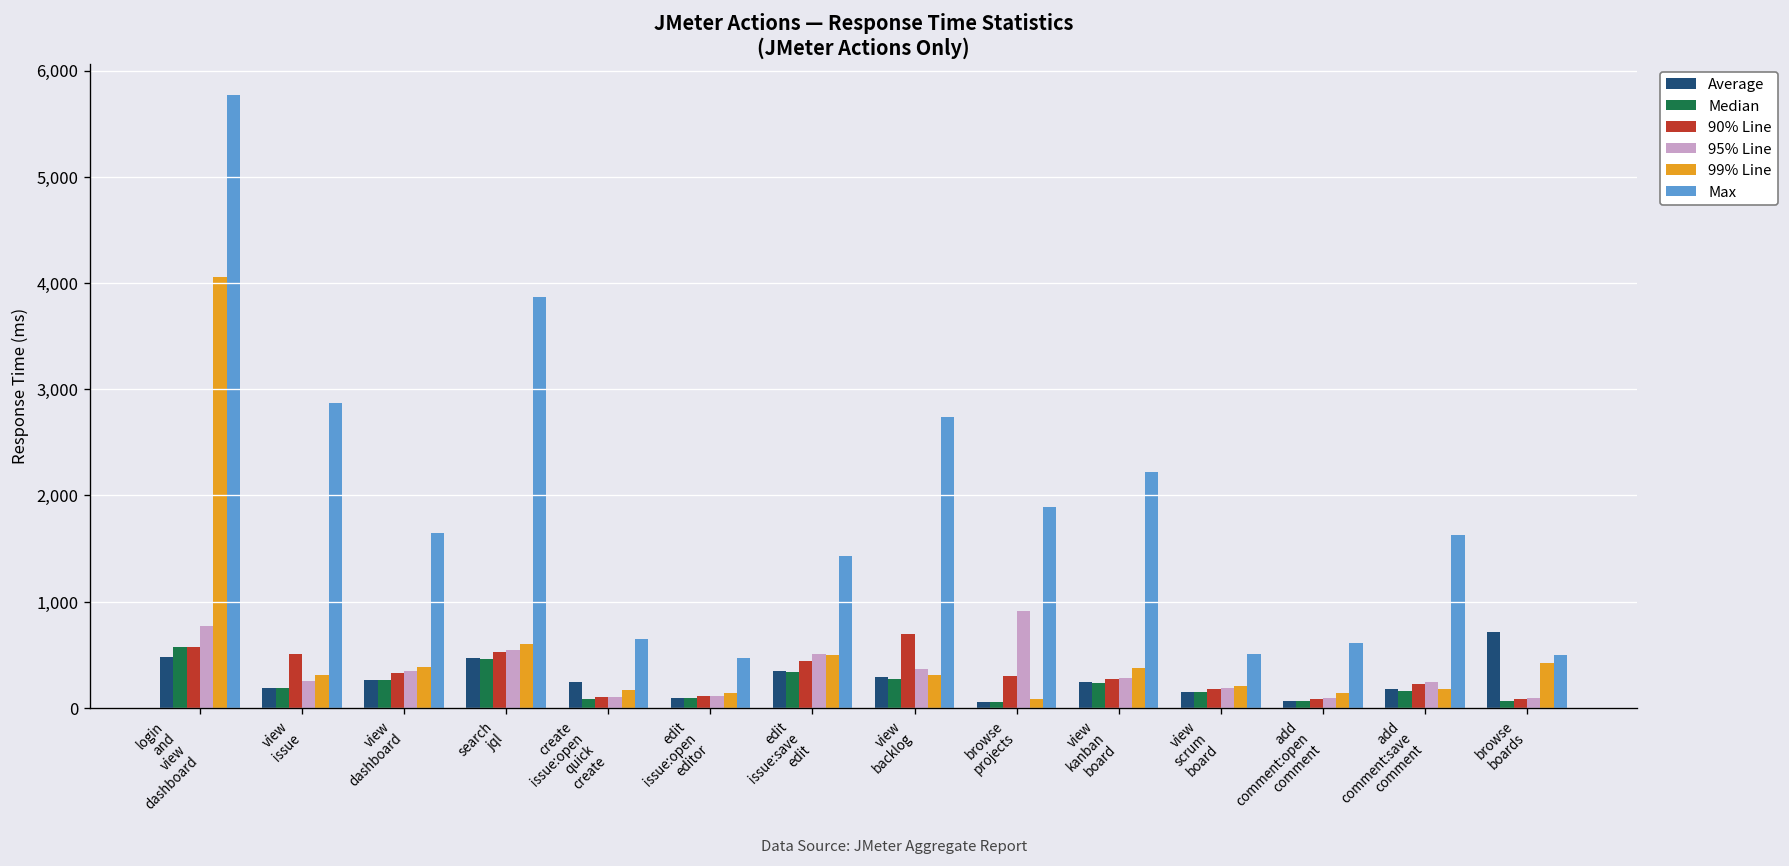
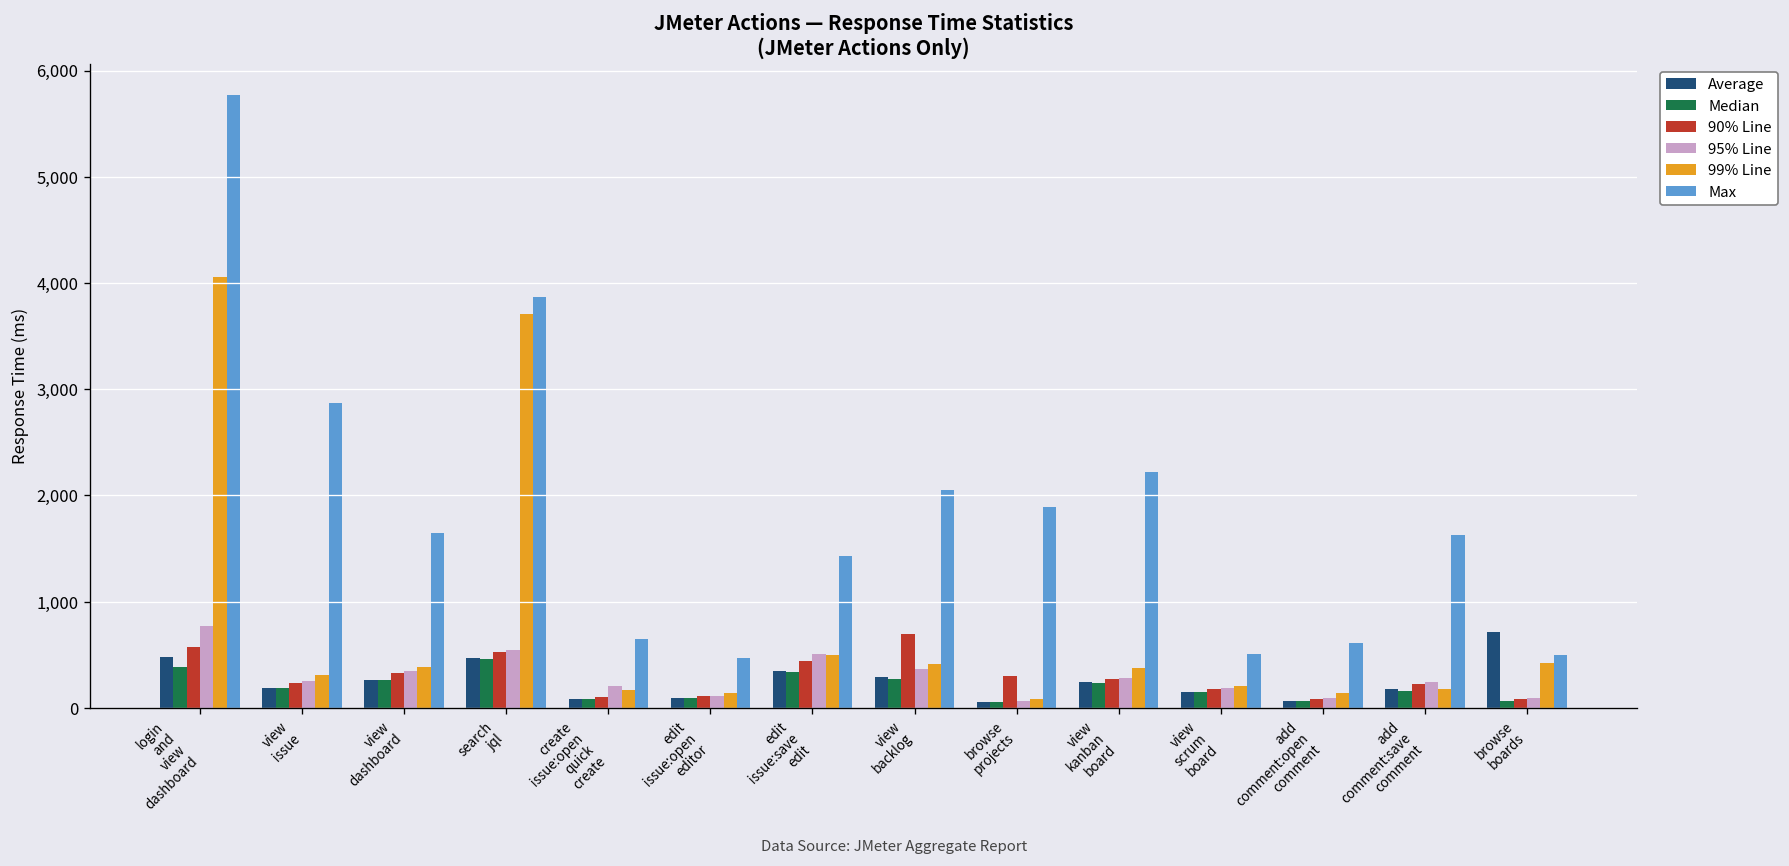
  {
    "Average": {
      "login and view dashboard": "500",
      "view issue": "200",
      "view dashboard": "300",
      "search jql": "500",
-     "create issue:open quick create": "200",
+     "create issue:open quick create": "100",
      "edit issue:open editor": "100",
      "edit issue:save edit": "300",
      "view backlog": "300",
      "browse projects": "100",
      "view kanban board": "200",
      "view scrum board": "100",
      "add comment:open comment": "100",
      "add comment:save comment": "200",
      "browse boards": "700"
    },
    "Median": {
-     "login and view dashboard": "600",
+     "login and view dashboard": "400",
      "view issue": "200",
      "view dashboard": "300",
      "search jql": "500",
      "create issue:open quick create": "100",
      "edit issue:open editor": "100",
      "edit issue:save edit": "300",
      "view backlog": "300",
      "browse projects": "100",
      "view kanban board": "200",
      "view scrum board": "100",
      "add comment:open comment": "100",
      "add comment:save comment": "200",
      "browse boards": "100"
    },
    "90% Line": {
      "login and view dashboard": "600",
-     "view issue": "500",
+     "view issue": "200",
      "view dashboard": "300",
      "search jql": "500",
      "create issue:open quick create": "100",
      "edit issue:open editor": "100",
      "edit issue:save edit": "400",
      "view backlog": "700",
      "browse projects": "300",
      "view kanban board": "300",
      "view scrum board": "200",
      "add comment:open comment": "100",
      "add comment:save comment": "200",
      "browse boards": "100"
    },
    "95% Line": {
      "login and view dashboard": "800",
      "view issue": "200",
      "view dashboard": "300",
      "search jql": "500",
-     "create issue:open quick create": "100",
+     "create issue:open quick create": "200",
      "edit issue:open editor": "100",
      "edit issue:save edit": "500",
      "view backlog": "400",
-     "browse projects": "900",
+     "browse projects": "100",
      "view kanban board": "300",
      "view scrum board": "200",
      "add comment:open comment": "100",
      "add comment:save comment": "200",
      "browse boards": "100"
    },
    "99% Line": {
      "login and view dashboard": "4,100",
      "view issue": "300",
      "view dashboard": "400",
-     "search jql": "600",
+     "search jql": "3,700",
      "create issue:open quick create": "200",
      "edit issue:open editor": "100",
      "edit issue:save edit": "500",
-     "view backlog": "300",
+     "view backlog": "400",
      "browse projects": "100",
      "view kanban board": "400",
      "view scrum board": "200",
      "add comment:open comment": "100",
      "add comment:save comment": "200",
      "browse boards": "400"
    },
    "Max": {
      "login and view dashboard": "5,800",
      "view issue": "2,900",
      "view dashboard": "1,600",
      "search jql": "3,900",
      "create issue:open quick create": "700",
      "edit issue:open editor": "500",
      "edit issue:save edit": "1,400",
-     "view backlog": "2,700",
+     "view backlog": "2,100",
      "browse projects": "1,900",
      "view kanban board": "2,200",
      "view scrum board": "500",
      "add comment:open comment": "600",
      "add comment:save comment": "1,600",
      "browse boards": "500"
    }
  }
